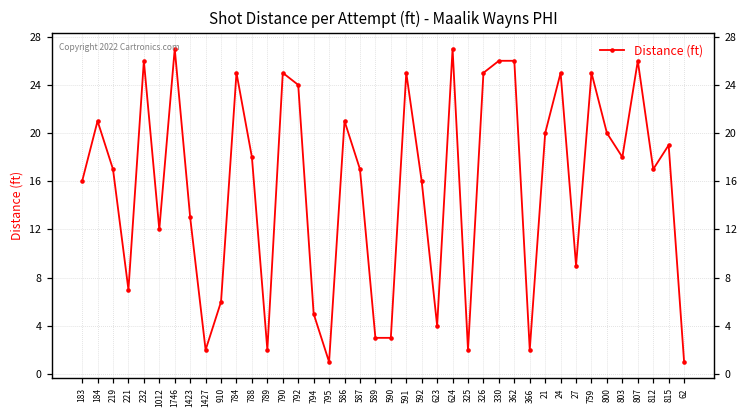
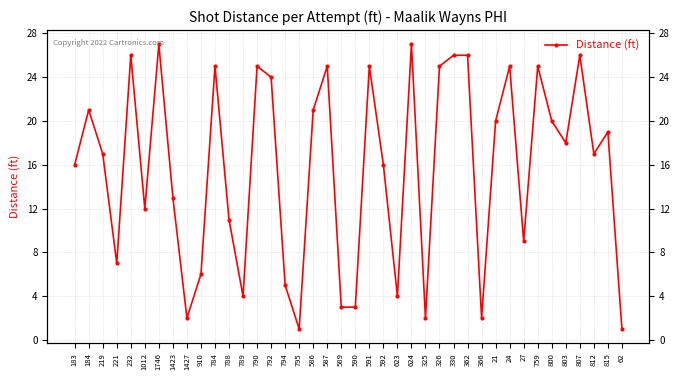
  {
    "183": 16,
    "184": 21,
    "219": 17,
    "221": 7,
    "232": 26,
    "1012": 12,
    "1423": 13,
    "1427": 2,
    "910": 6,
    "784": 25,
-   "788": 18,
-   "789": 2,
+   "788": 11,
+   "789": 4,
    "790": 25,
    "792": 24,
    "794": 5,
    "795": 1,
    "586": 21,
-   "587": 17,
+   "587": 25,
    "589": 3,
    "590": 3,
    "591": 25,
    "592": 16,
    "623": 4,
    "624": 27,
    "325": 2,
    "326": 25,
    "330": 26,
    "362": 26,
    "366": 2,
    "21": 20,
    "24": 25,
    "27": 9,
    "759": 25,
    "800": 20,
    "803": 18,
    "807": 26,
    "812": 17,
    "815": 19,
    "62": 1
  }
